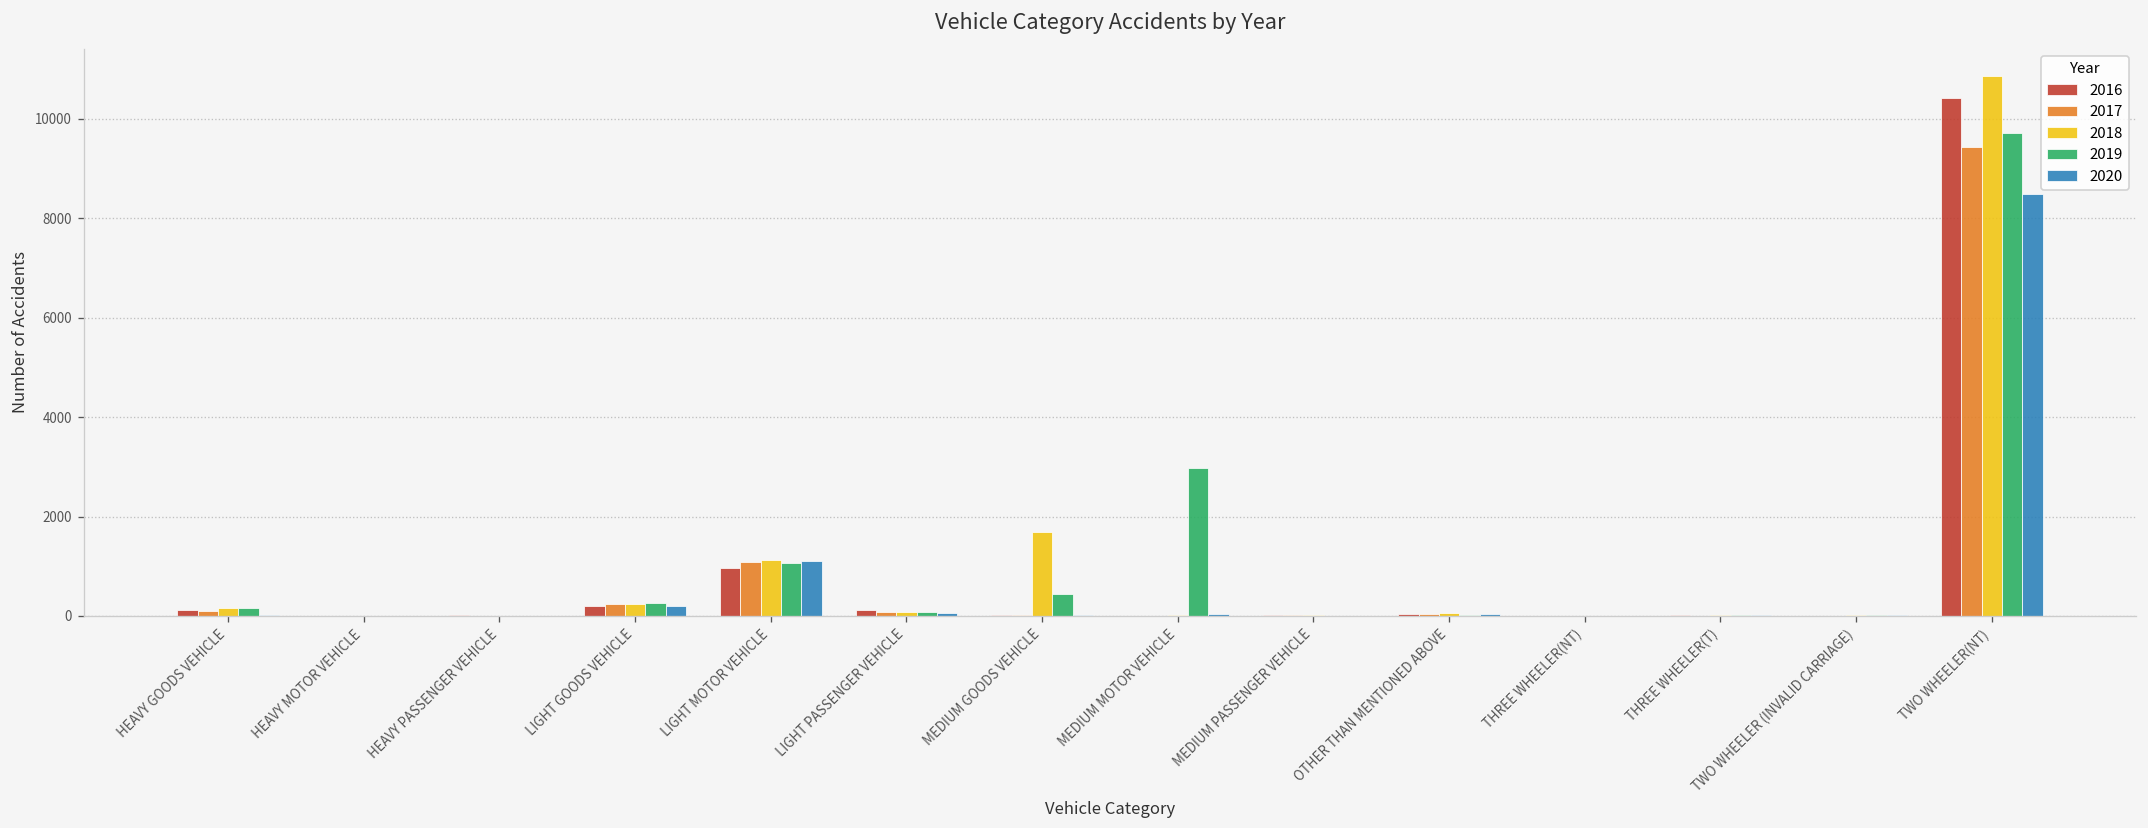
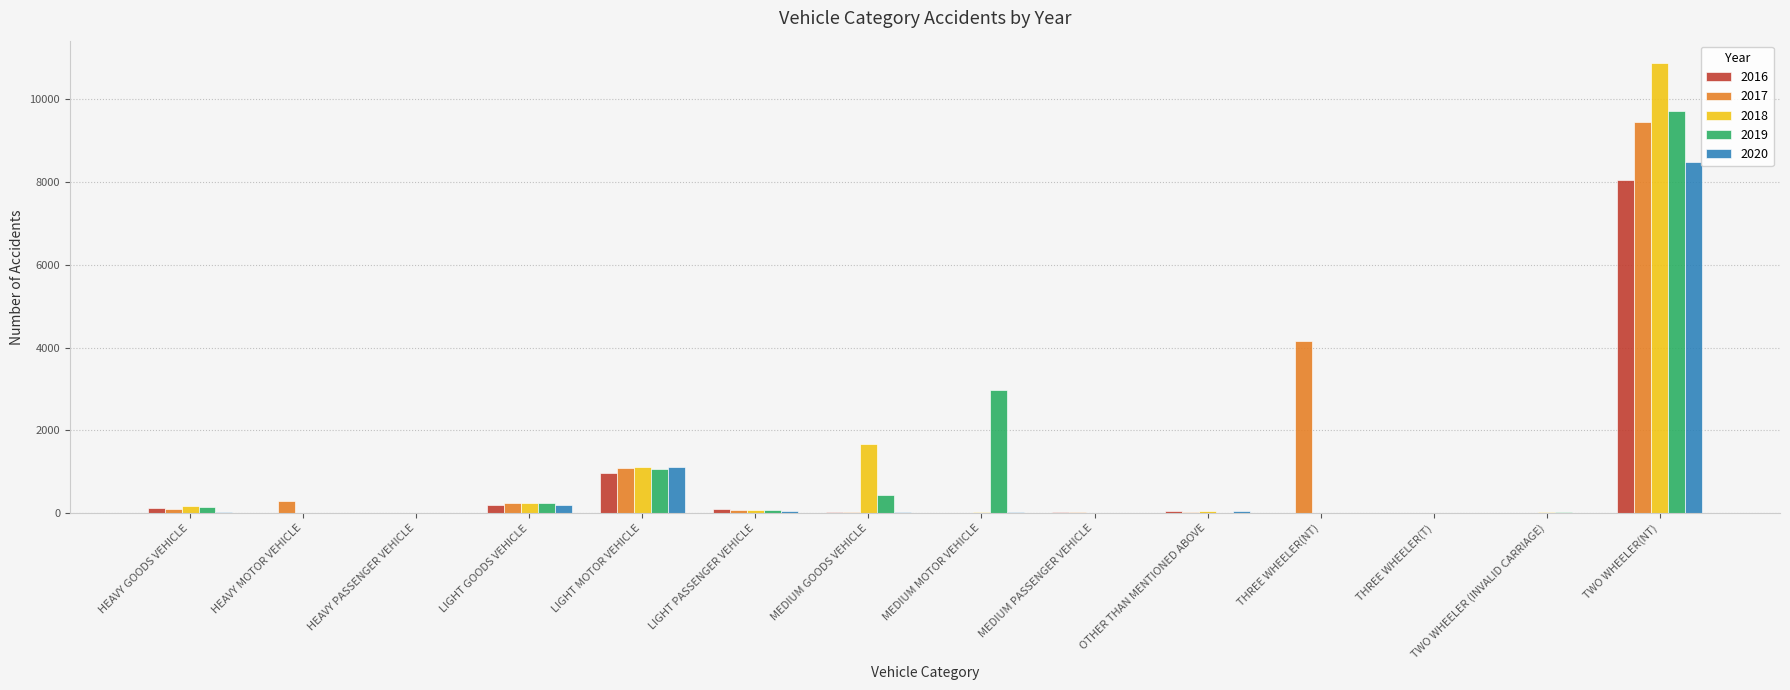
  {
    "2016": {
      "HEAVY GOODS VEHICLE": 100,
      "LIGHT GOODS VEHICLE": 200,
      "LIGHT MOTOR VEHICLE": 1000,
      "LIGHT PASSENGER VEHICLE": 100,
      "TWO WHEELER (INVALID CARRIAGE)": 0,
-     "TWO WHEELER(NT)": 10400
+     "TWO WHEELER(NT)": 8000
    },
    "2017": {
      "HEAVY GOODS VEHICLE": 100,
-     "HEAVY MOTOR VEHICLE": 0,
+     "HEAVY MOTOR VEHICLE": 300,
      "LIGHT GOODS VEHICLE": 200,
      "LIGHT MOTOR VEHICLE": 1100,
      "LIGHT PASSENGER VEHICLE": 100,
-     "THREE WHEELER(NT)": 0,
+     "THREE WHEELER(NT)": 4200,
      "TWO WHEELER (INVALID CARRIAGE)": 0,
      "TWO WHEELER(NT)": 9400
    },
    "2018": {
      "HEAVY GOODS VEHICLE": 200,
      "LIGHT GOODS VEHICLE": 200,
      "LIGHT MOTOR VEHICLE": 1100,
      "LIGHT PASSENGER VEHICLE": 100,
      "MEDIUM GOODS VEHICLE": 1700,
      "TWO WHEELER(NT)": 10900
    },
    "2019": {
      "HEAVY GOODS VEHICLE": 200,
      "LIGHT GOODS VEHICLE": 300,
      "LIGHT MOTOR VEHICLE": 1100,
      "LIGHT PASSENGER VEHICLE": 100,
      "MEDIUM GOODS VEHICLE": 400,
      "MEDIUM MOTOR VEHICLE": 3000,
      "THREE WHEELER(NT)": 0,
      "TWO WHEELER(NT)": 9700
    },
    "2020": {
      "LIGHT GOODS VEHICLE": 200,
      "LIGHT MOTOR VEHICLE": 1100,
      "THREE WHEELER(NT)": 0,
      "TWO WHEELER(NT)": 8500
    }
  }
